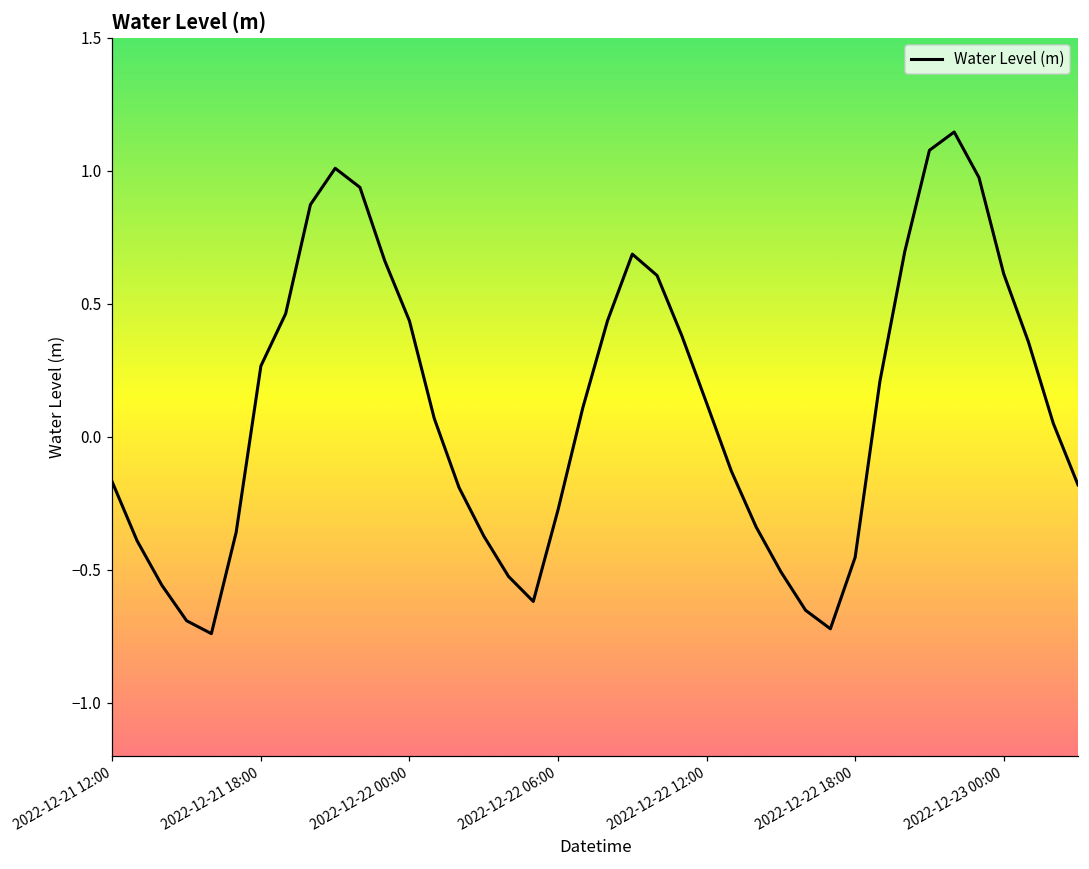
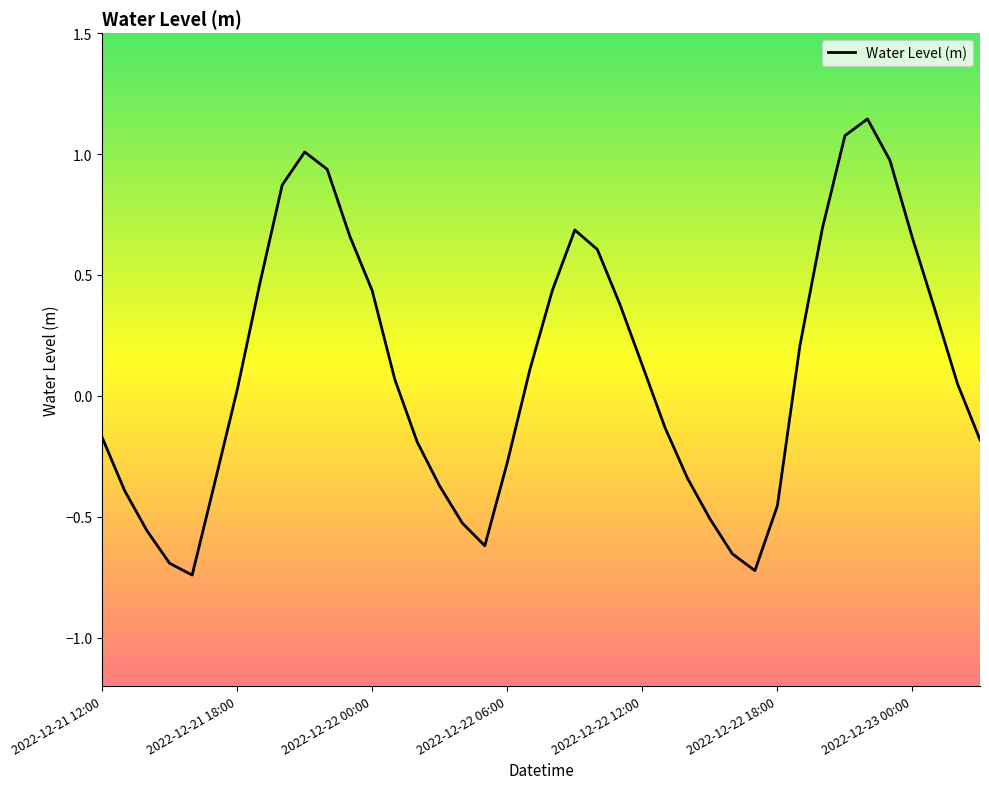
  {
    "2022-12-21 12:00": -0.17,
-   "2022-12-21 18:00": 0.27,
+   "2022-12-21 18:00": 0.02,
    "2022-12-22 00:00": 0.43,
    "2022-12-22 06:00": -0.28,
    "2022-12-22 12:00": 0.13,
    "2022-12-22 18:00": -0.45,
-   "2022-12-23 00:00": 0.61
+   "2022-12-23 00:00": 0.65
  }
